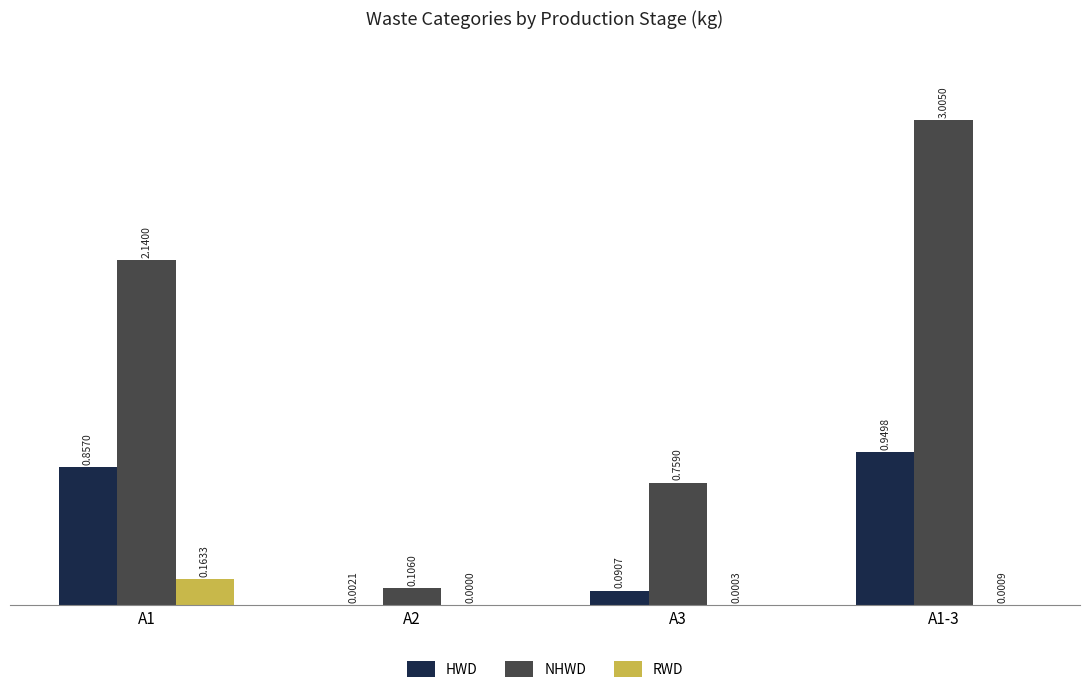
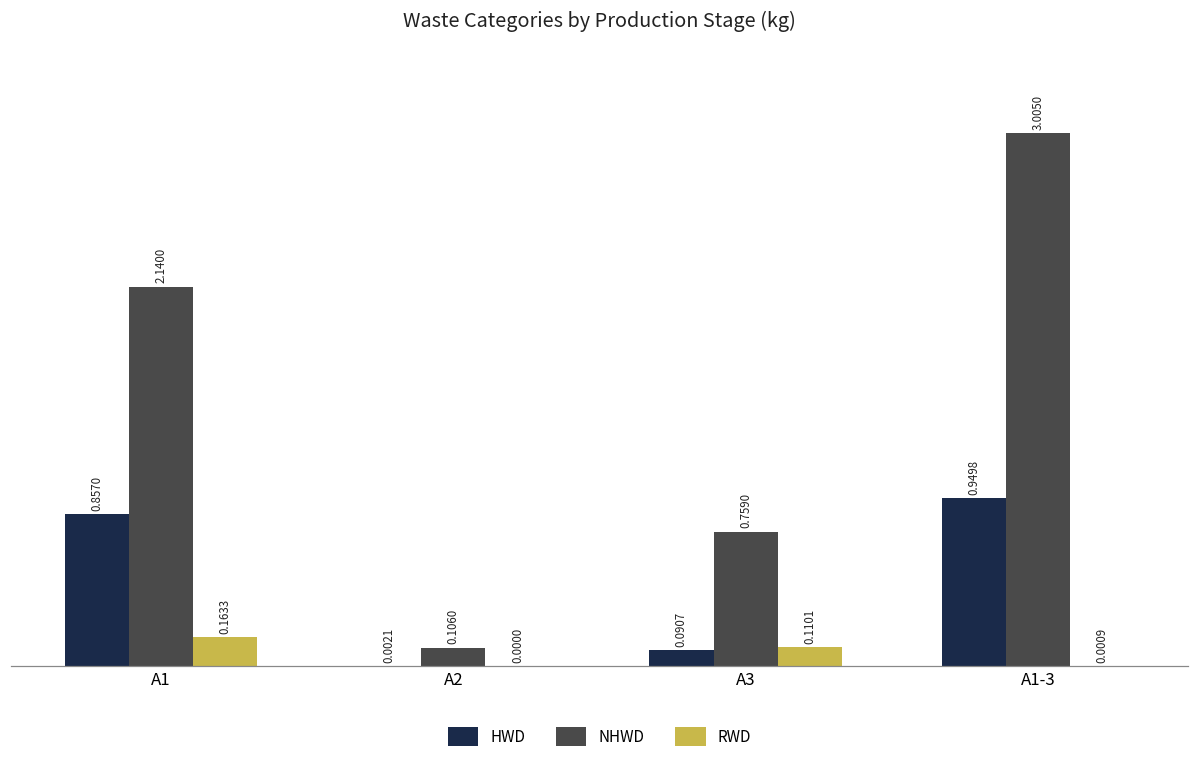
  {
    "RWD": {
      "A1": 0.1633,
      "A2": 0.0000,
-     "A3": 0.0003,
+     "A3": 0.1101,
      "A1-3": 0.0009
    }
  }
